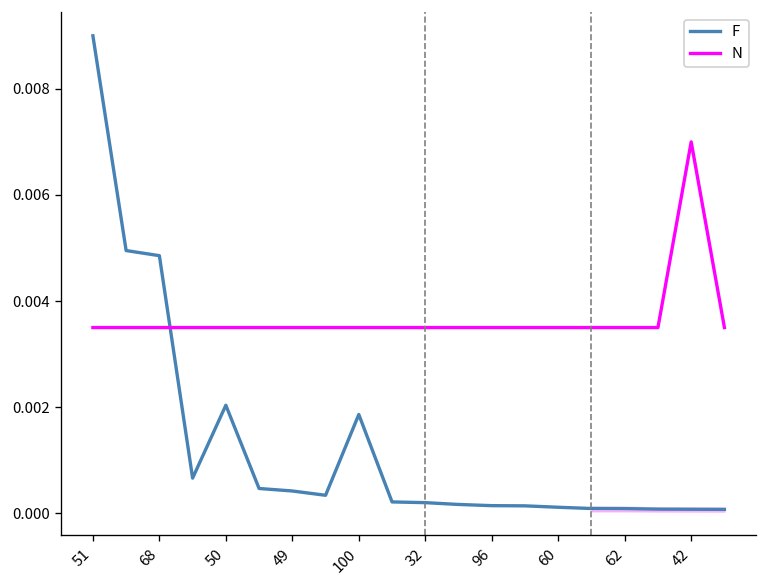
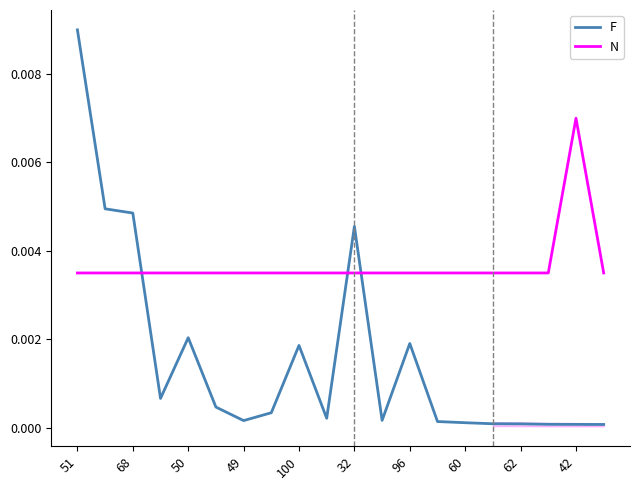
  {
    "F": {
      "51": 0.0090,
      "68": 0.0049,
      "50": 0.0020,
-     "49": 0.0004,
+     "49": 0.0002,
      "100": 0.0019,
-     "32": 0.0002,
-     "96": 0.0001,
+     "32": 0.0046,
+     "96": 0.0019,
      "60": 0.0001
    }
  }
